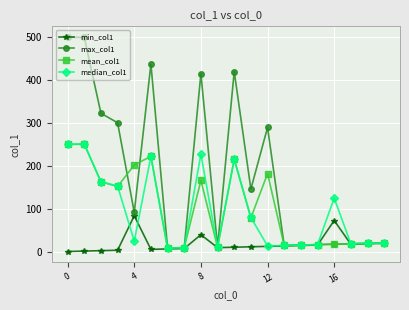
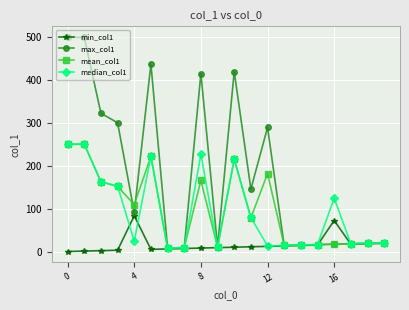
  {
    "min_col1": {
      "0": 0,
      "4": 80,
-     "8": 40,
+     "8": 10,
      "16": 70
    },
    "max_col1": {
      "4": 90,
      "8": 410,
      "12": 290
    },
    "mean_col1": {
-     "4": 200,
+     "4": 110,
      "8": 170,
      "12": 180
    },
    "median_col1": {
      "4": 30,
      "8": 230,
      "16": 130
    }
  }
